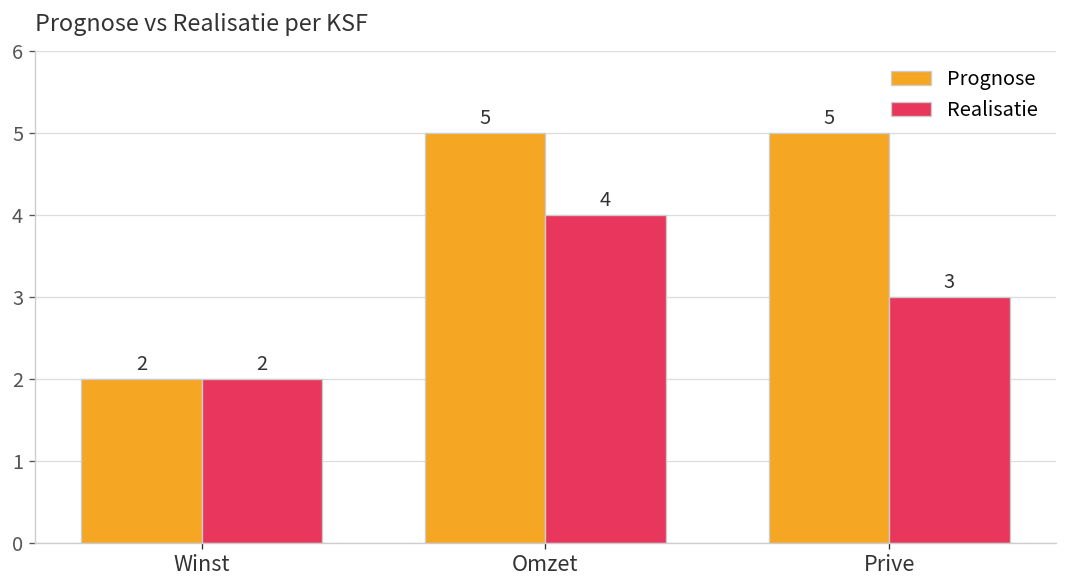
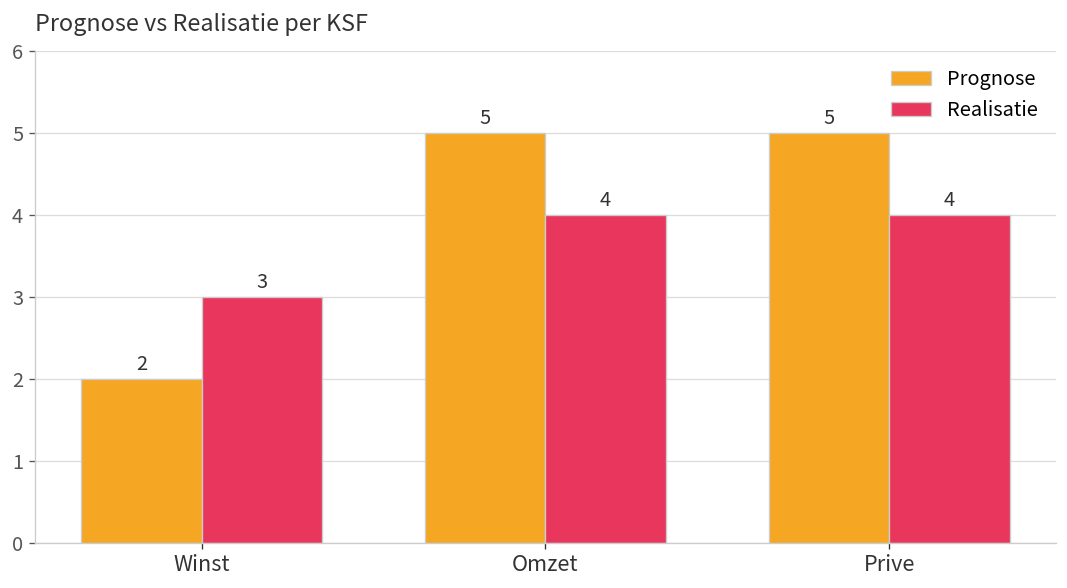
  {
    "Prognose": {
      "Winst": 2,
      "Omzet": 5,
      "Prive": 5
    },
    "Realisatie": {
-     "Winst": 2,
+     "Winst": 3,
      "Omzet": 4,
-     "Prive": 3
+     "Prive": 4
    }
  }
